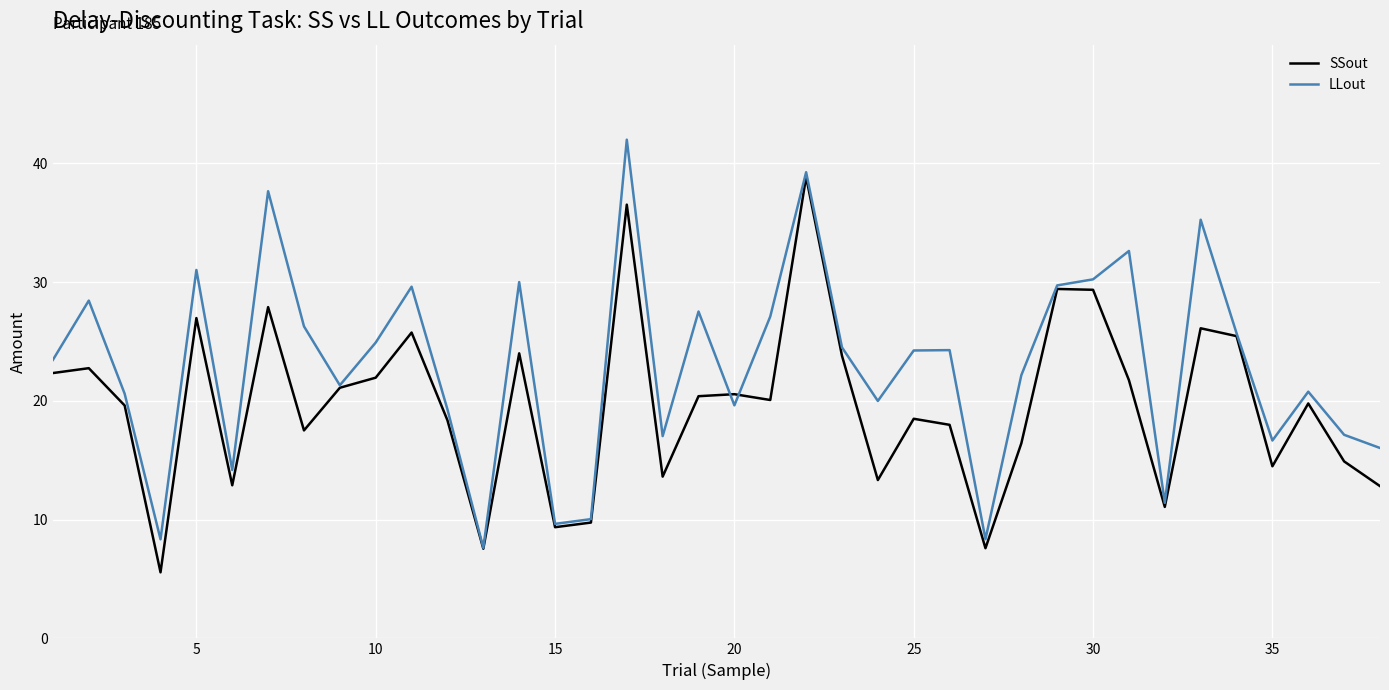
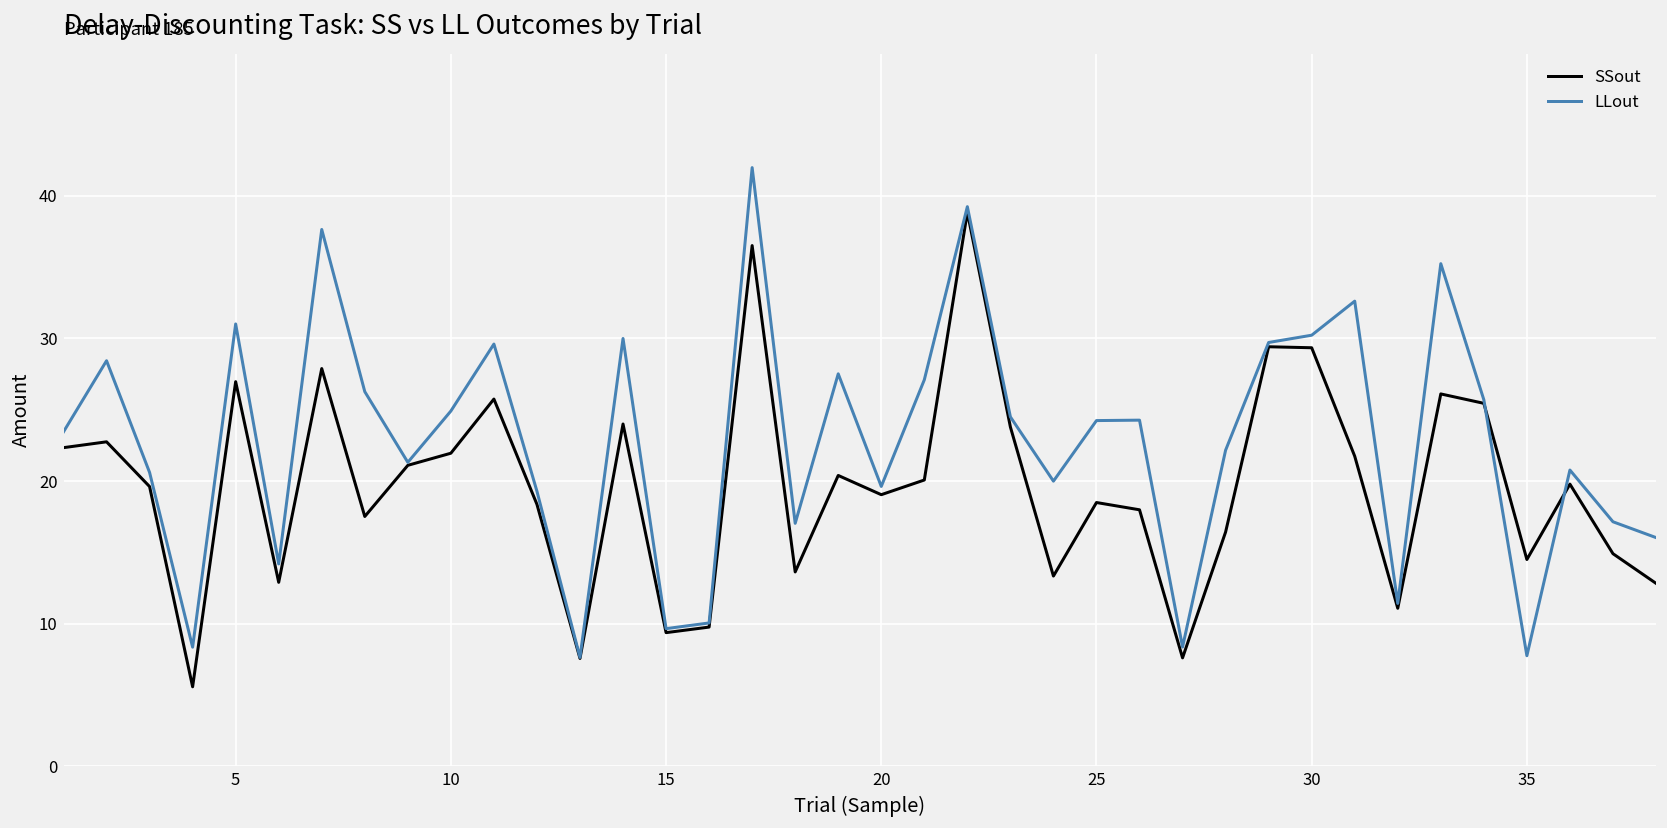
  {
    "SSout": {
      "5": 27.0,
      "10": 22.0,
      "15": 9.4,
-     "20": 20.6,
+     "20": 19.0,
      "25": 18.5,
      "30": 29.4,
      "35": 14.5
    },
    "LLout": {
      "5": 31.0,
      "10": 24.9,
      "15": 9.6,
      "20": 19.6,
      "25": 24.2,
      "30": 30.2,
-     "35": 16.7
+     "35": 7.7
    }
  }
